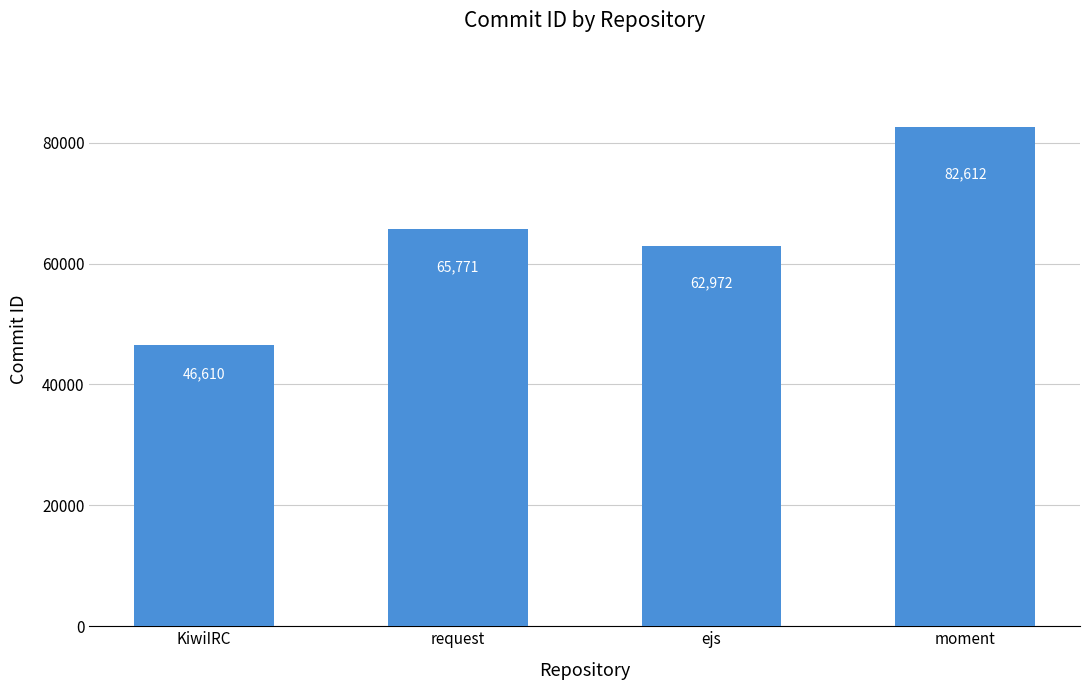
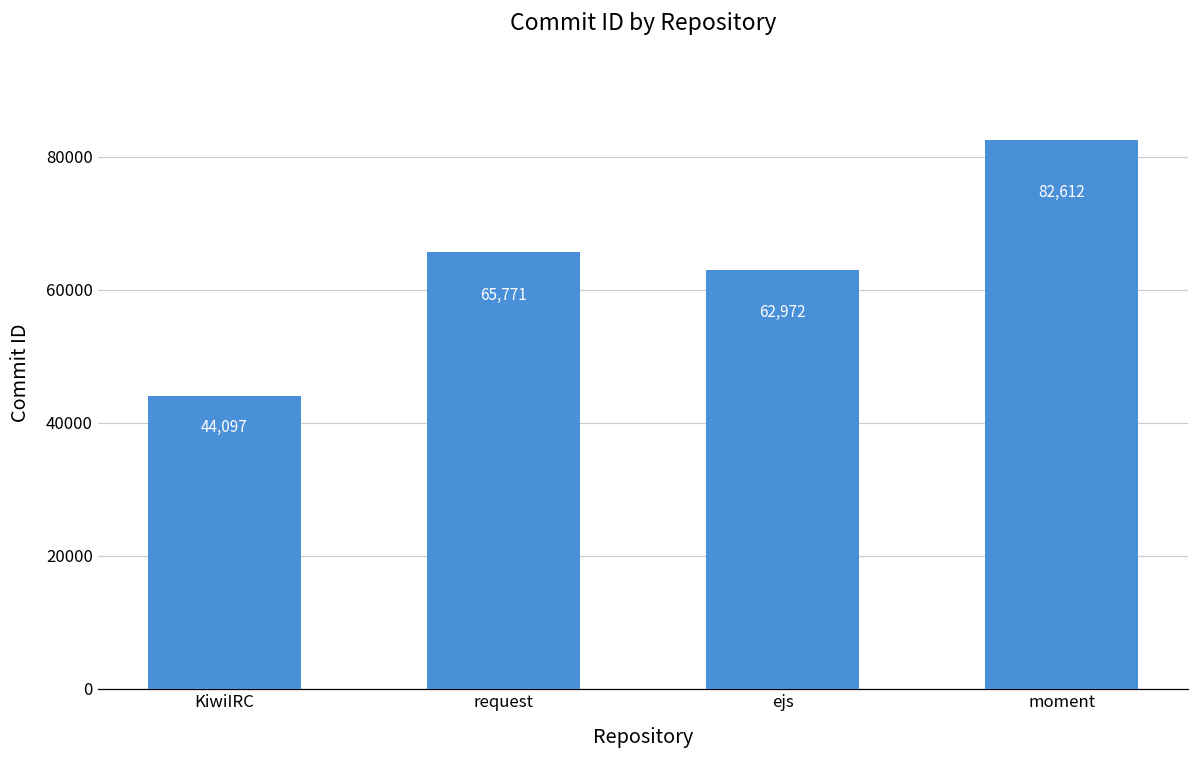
  {
-   "KiwiIRC": "46,610",
+   "KiwiIRC": "44,097",
    "request": "65,771",
    "ejs": "62,972",
    "moment": "82,612"
  }
